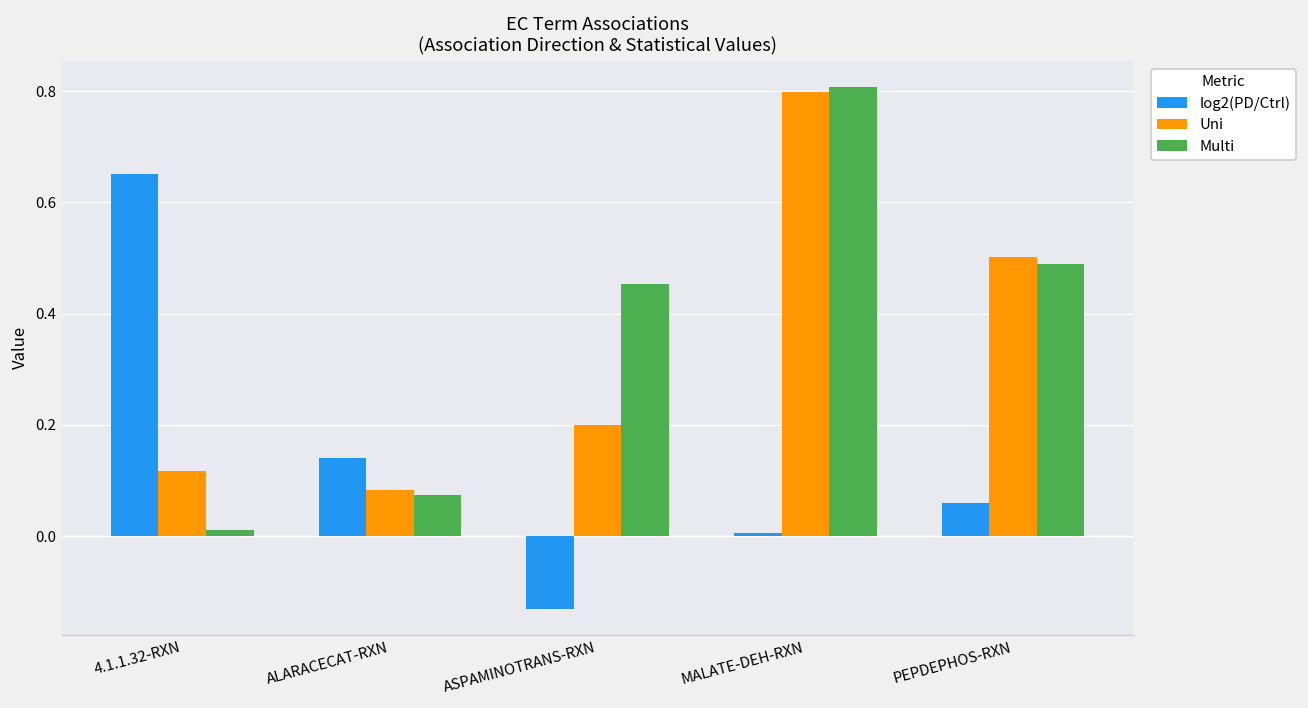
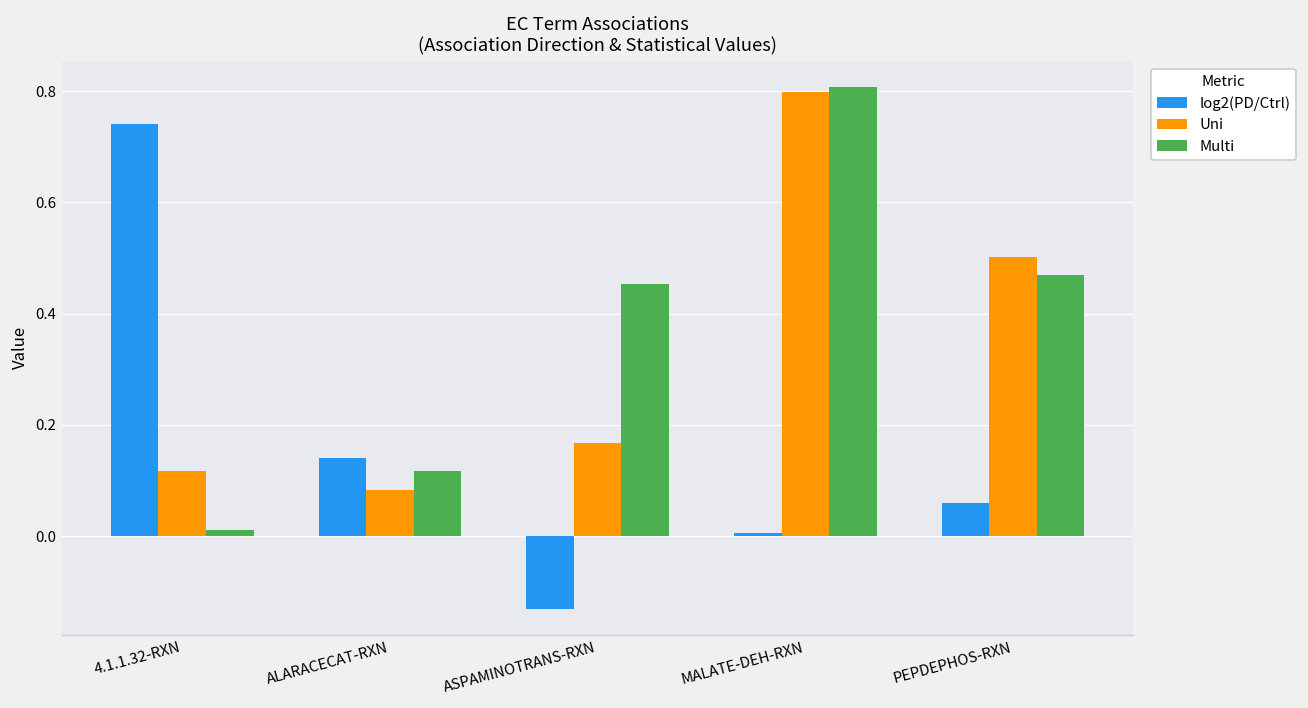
  {
    "log2(PD/Ctrl)": {
-     "4.1.1.32-RXN": 0.65,
+     "4.1.1.32-RXN": 0.74,
      "ALARACECAT-RXN": 0.14,
      "ASPAMINOTRANS-RXN": -0.13,
      "PEPDEPHOS-RXN": 0.06
    },
    "Uni": {
      "4.1.1.32-RXN": 0.12,
      "ALARACECAT-RXN": 0.08,
-     "ASPAMINOTRANS-RXN": 0.20,
+     "ASPAMINOTRANS-RXN": 0.17,
      "MALATE-DEH-RXN": 0.80,
      "PEPDEPHOS-RXN": 0.50
    },
    "Multi": {
      "4.1.1.32-RXN": 0.01,
-     "ALARACECAT-RXN": 0.07,
+     "ALARACECAT-RXN": 0.12,
      "ASPAMINOTRANS-RXN": 0.45,
      "MALATE-DEH-RXN": 0.81,
-     "PEPDEPHOS-RXN": 0.49
+     "PEPDEPHOS-RXN": 0.47
    }
  }
